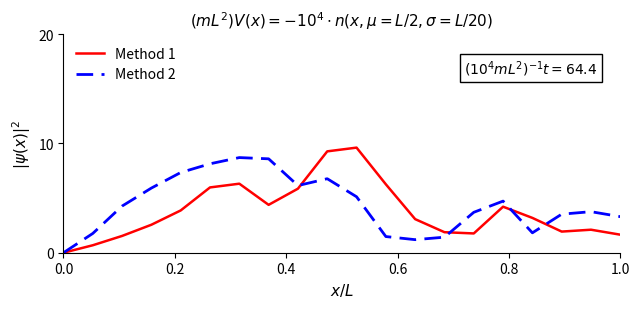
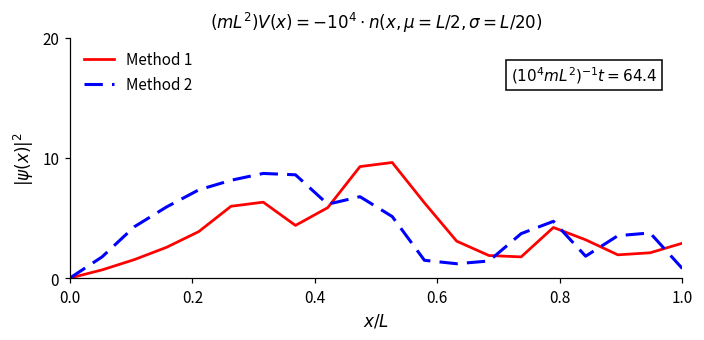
  {
    "Method 1": {
-     "1.0": 1.6
+     "1.0": 2.9
    },
    "Method 2": {
-     "1.0": 3.3
+     "1.0": 0.8
    }
  }
